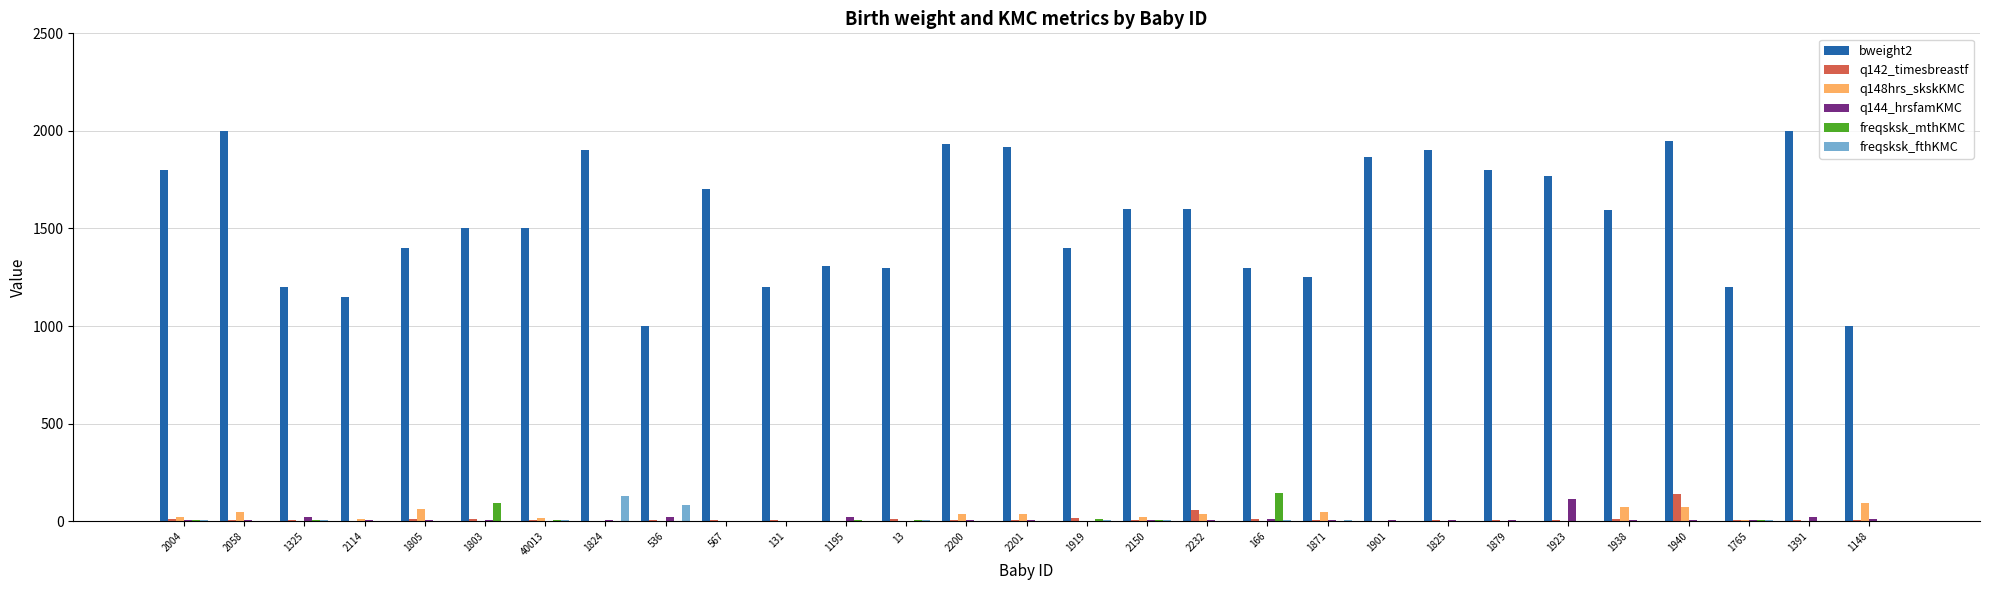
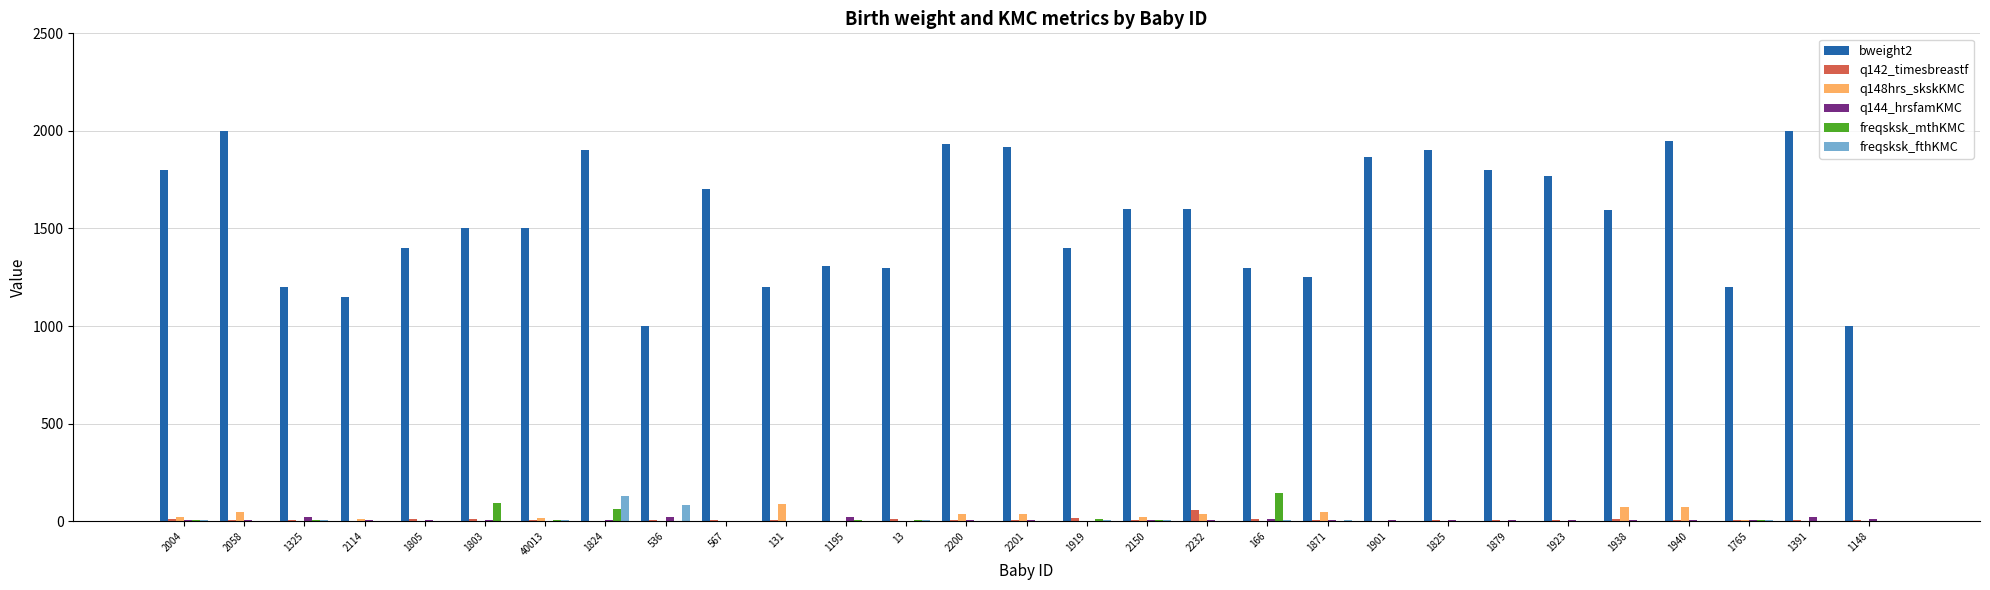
  {
    "bweight2": {
      "2004": 1800,
      "2058": 2000,
      "1325": 1200,
      "2114": 1150,
      "1805": 1400,
      "1803": 1500,
      "40013": 1500,
      "1824": 1900,
      "536": 1000,
      "567": 1700,
      "131": 1200,
      "1195": 1310,
      "13": 1300,
      "2200": 1940,
      "2201": 1920,
      "1919": 1400,
      "2150": 1600,
      "2232": 1600,
      "166": 1300,
      "1871": 1250,
      "1901": 1870,
      "1825": 1900,
      "1879": 1800,
      "1923": 1770,
      "1938": 1600,
      "1940": 1950,
      "1765": 1200,
      "1391": 2000,
      "1148": 1000
    },
    "q142_timesbreastf": {
      "1824": 0,
      "1195": 0,
      "1919": 20,
      "2232": 60,
-     "1940": 140
+     "1940": 10
    },
    "q148hrs_skskKMC": {
      "2004": 20,
      "2058": 50,
      "1325": 0,
-     "1805": 60,
+     "1805": 0,
      "1803": 0,
      "40013": 20,
      "1824": 0,
      "536": 0,
-     "131": 0,
+     "131": 90,
      "1195": 0,
      "13": 0,
      "2200": 40,
      "2201": 40,
      "2150": 20,
      "2232": 40,
      "166": 0,
      "1871": 50,
      "1901": 0,
      "1825": 0,
      "1879": 0,
      "1923": 0,
      "1938": 70,
      "1940": 70,
      "1391": 0,
-     "1148": 90
+     "1148": 0
    },
    "q144_hrsfamKMC": {
      "1325": 20,
      "40013": 0,
      "536": 20,
      "567": 0,
      "131": 0,
      "1195": 20,
      "13": 0,
      "1919": 0,
-     "1923": 110,
+     "1923": 10,
      "1391": 20
    },
    "freqsksk_mthKMC": {
      "1805": 0,
      "1803": 90,
-     "1824": 0,
+     "1824": 60,
      "1919": 10,
      "166": 150,
      "1901": 0,
      "1825": 0,
      "1879": 0,
      "1923": 0
    },
    "freqsksk_fthKMC": {
      "1805": 0,
      "1803": 0,
      "1824": 130,
      "536": 80,
      "1901": 0,
      "1825": 0,
      "1879": 0,
      "1923": 0
    }
  }
